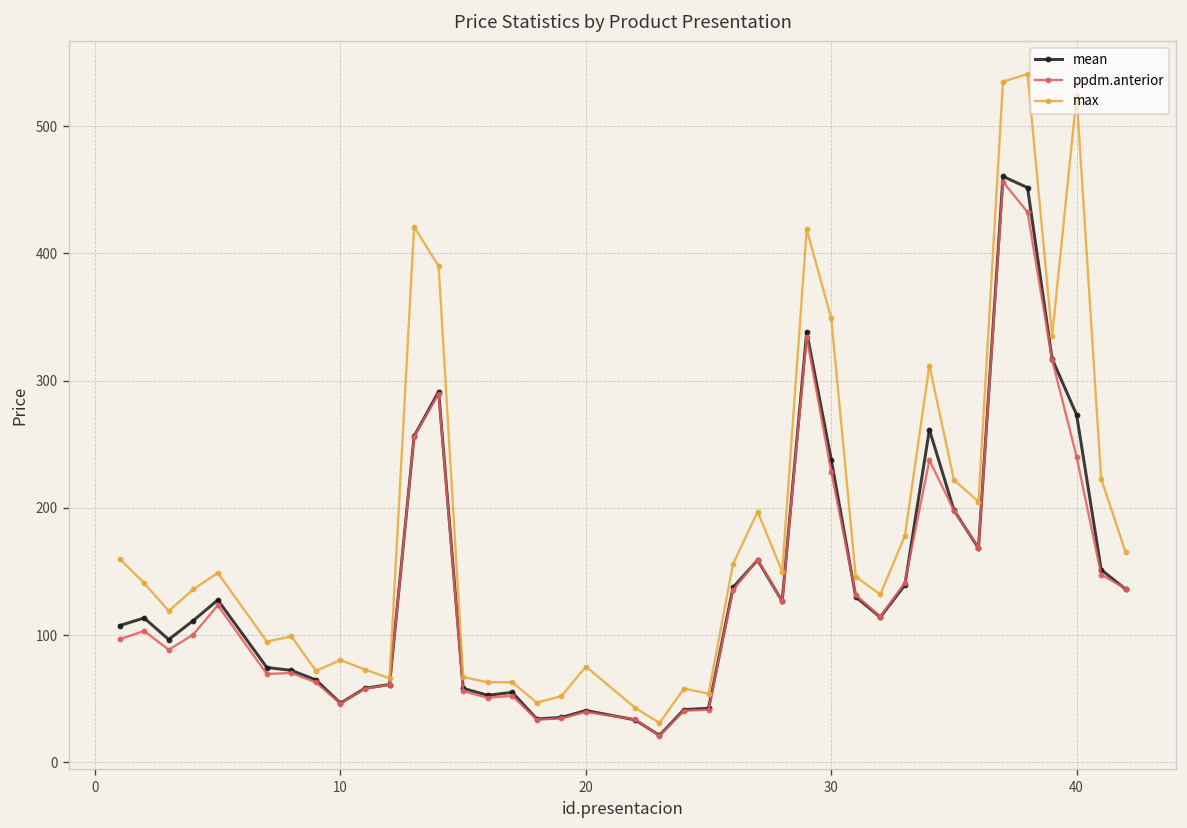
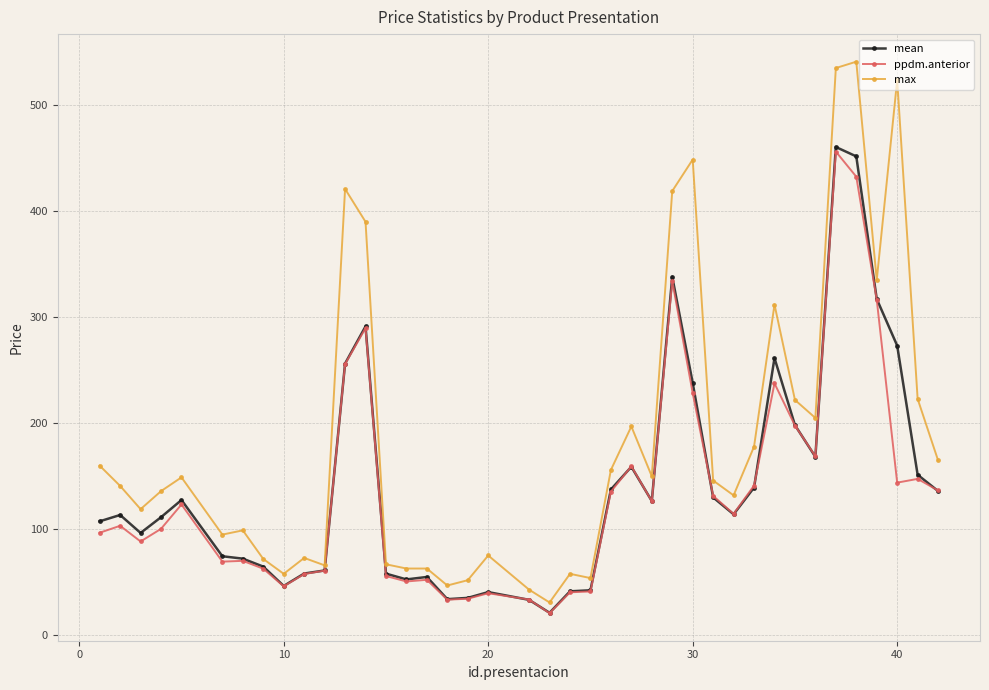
  {
    "mean": {
      "30": 238,
      "40": 273
    },
    "ppdm.anterior": {
      "30": 228,
-     "40": 240
+     "40": 144
    },
    "max": {
-     "10": 80,
+     "10": 58,
      "20": 75,
-     "30": 349
+     "30": 449
    }
  }
